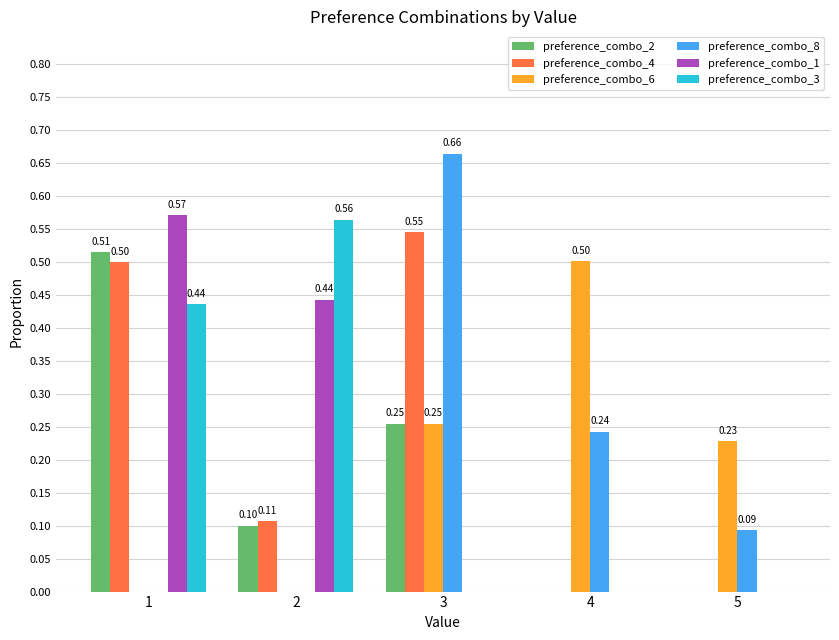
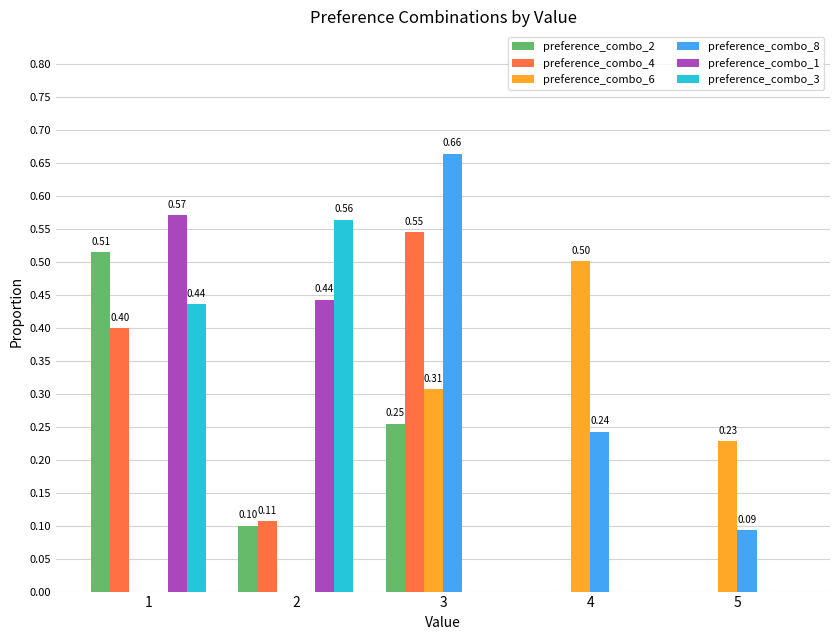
  {
    "preference_combo_2": {
      "1": 0.51,
      "2": 0.10,
      "3": 0.25
    },
    "preference_combo_4": {
-     "1": 0.50,
+     "1": 0.40,
      "2": 0.11,
      "3": 0.55
    },
    "preference_combo_6": {
-     "3": 0.25,
+     "3": 0.31,
      "4": 0.50,
      "5": 0.23
    },
    "preference_combo_1": {
      "1": 0.57,
      "2": 0.44
    }
  }
